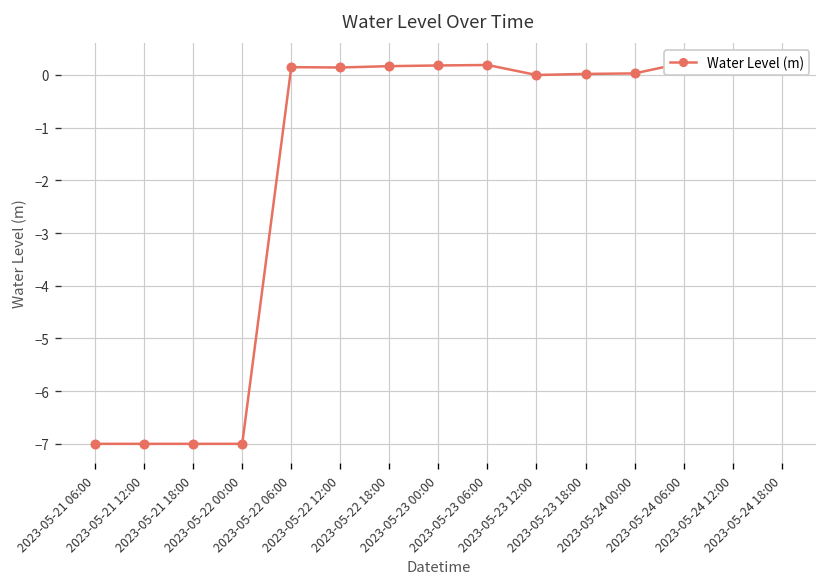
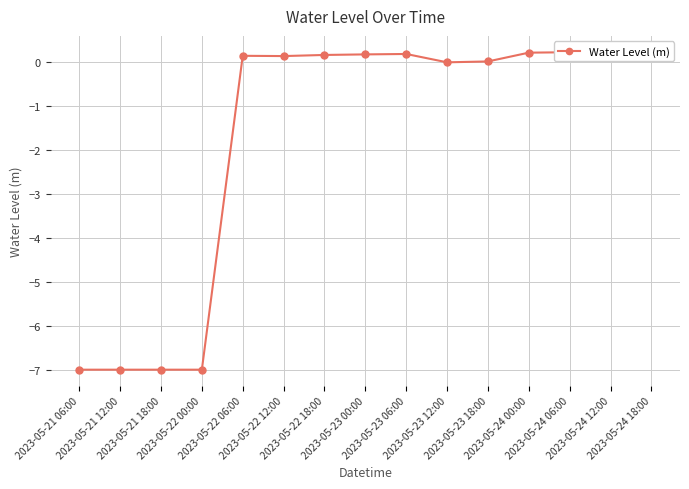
  {
    "2023-05-21 06:00": -7.0,
    "2023-05-21 12:00": -7.0,
    "2023-05-21 18:00": -7.0,
    "2023-05-22 00:00": -7.0,
    "2023-05-22 06:00": 0.1,
    "2023-05-22 12:00": 0.1,
    "2023-05-22 18:00": 0.2,
    "2023-05-23 00:00": 0.2,
    "2023-05-23 06:00": 0.2,
    "2023-05-23 12:00": 0.0,
    "2023-05-23 18:00": 0.0,
-   "2023-05-24 00:00": 0.0
+   "2023-05-24 00:00": 0.2
  }
